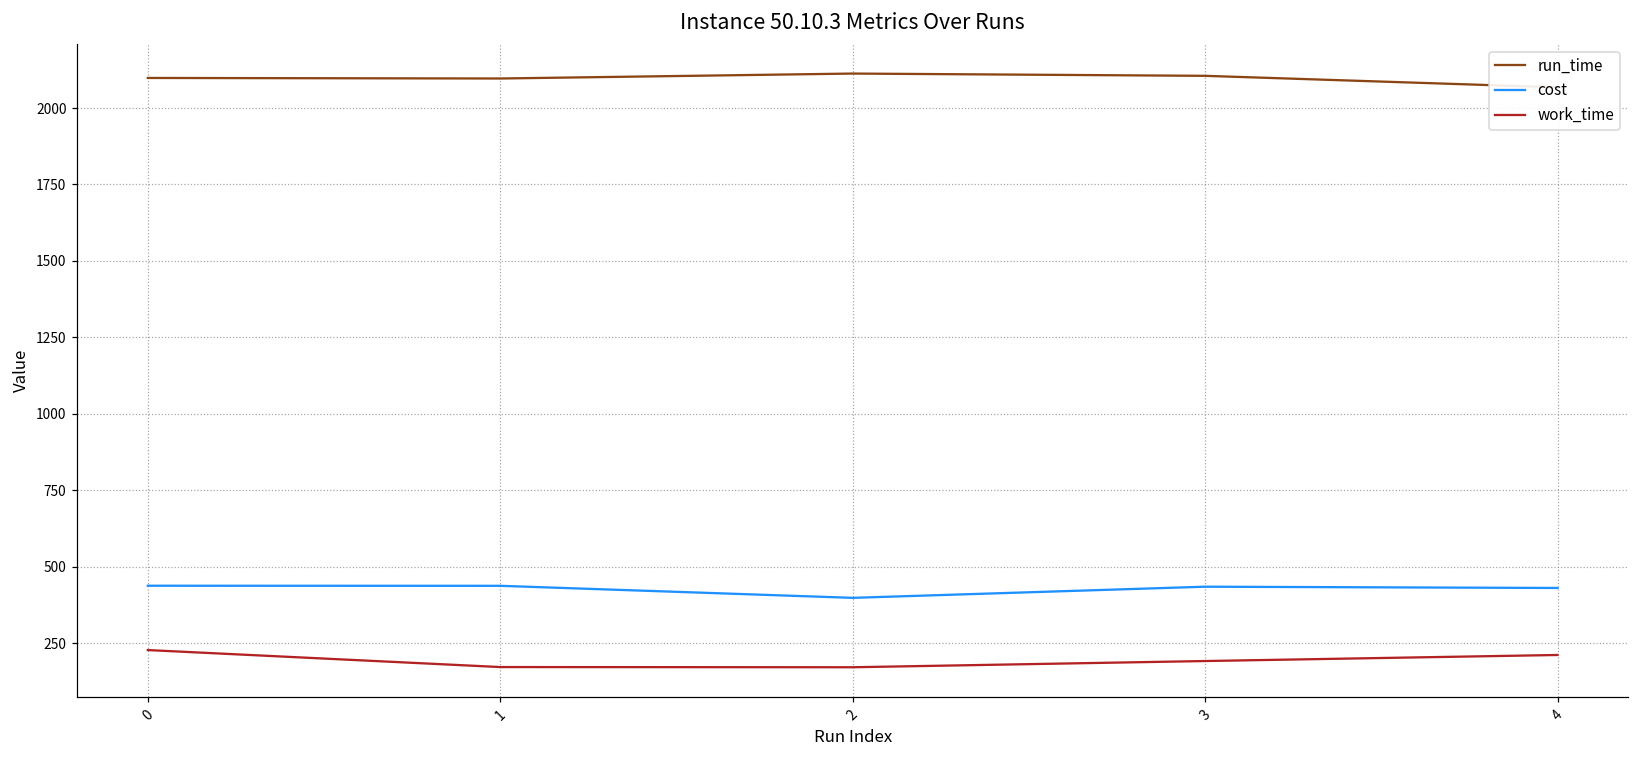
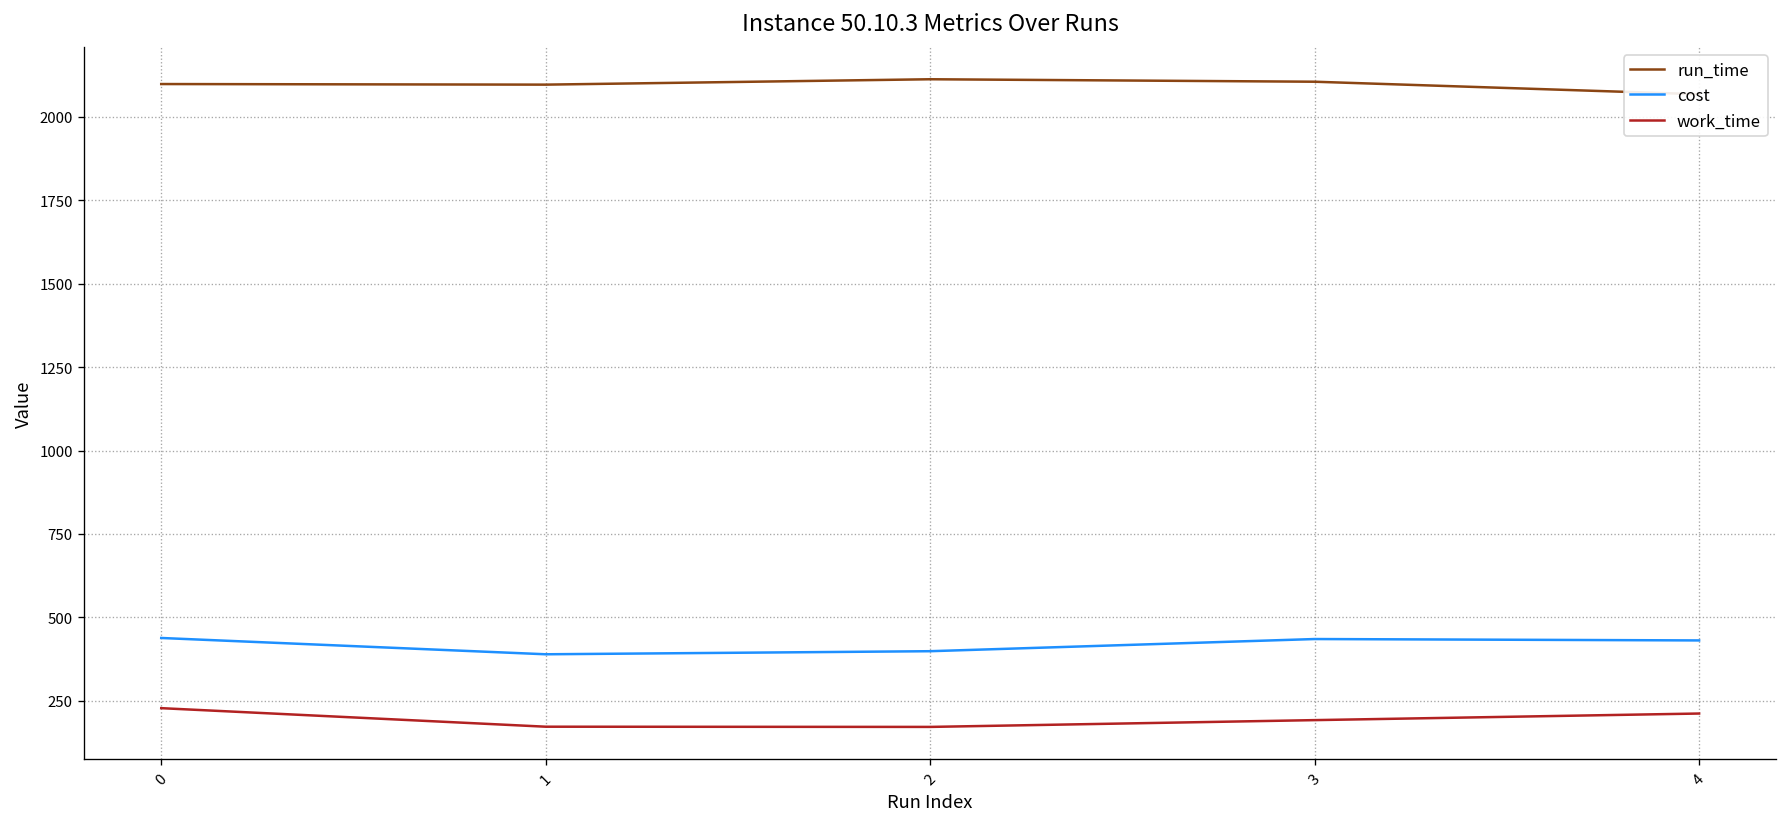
  {
    "cost": {
      "0": 440,
-     "1": 440,
+     "1": 390,
      "2": 400,
      "3": 440,
      "4": 430
    }
  }
